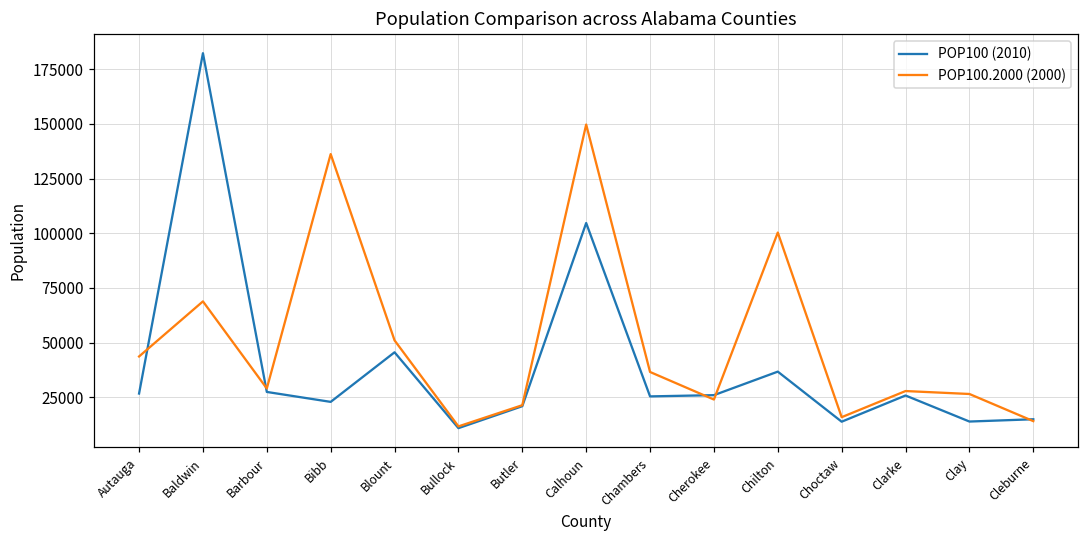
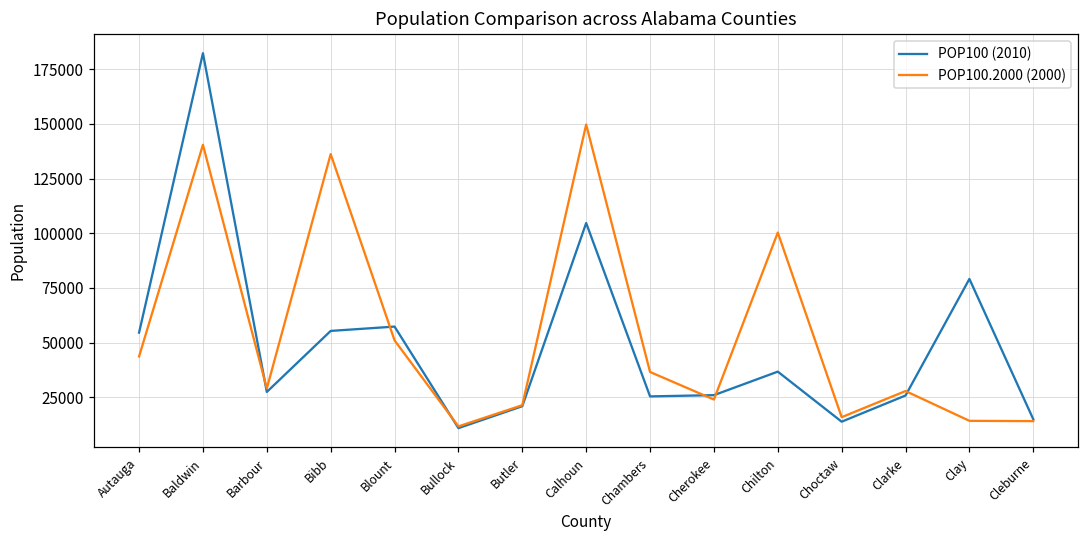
  {
    "POP100 (2010)": {
-     "Autauga": 27000,
+     "Autauga": 55000,
      "Baldwin": 182000,
      "Barbour": 27000,
-     "Bibb": 23000,
-     "Blount": 46000,
+     "Bibb": 55000,
+     "Blount": 57000,
      "Calhoun": 105000,
      "Chambers": 25000,
      "Cherokee": 26000,
      "Chilton": 37000,
      "Choctaw": 14000,
      "Clarke": 26000,
-     "Clay": 14000
+     "Clay": 79000
    },
    "POP100.2000 (2000)": {
      "Autauga": 44000,
-     "Baldwin": 69000,
+     "Baldwin": 140000,
      "Barbour": 29000,
      "Bibb": 136000,
      "Blount": 51000,
      "Calhoun": 150000,
      "Chambers": 37000,
      "Cherokee": 24000,
      "Chilton": 100000,
      "Choctaw": 16000,
      "Clarke": 28000,
-     "Clay": 27000
+     "Clay": 14000
    }
  }
